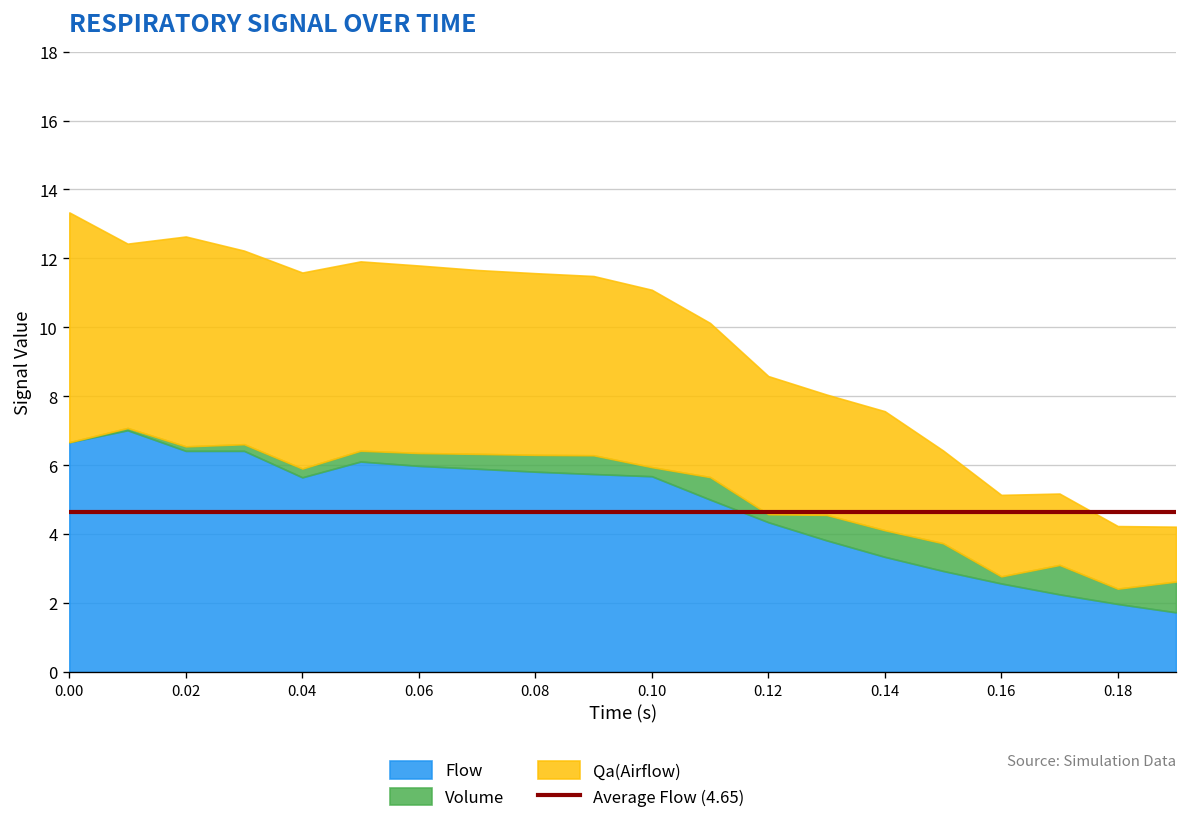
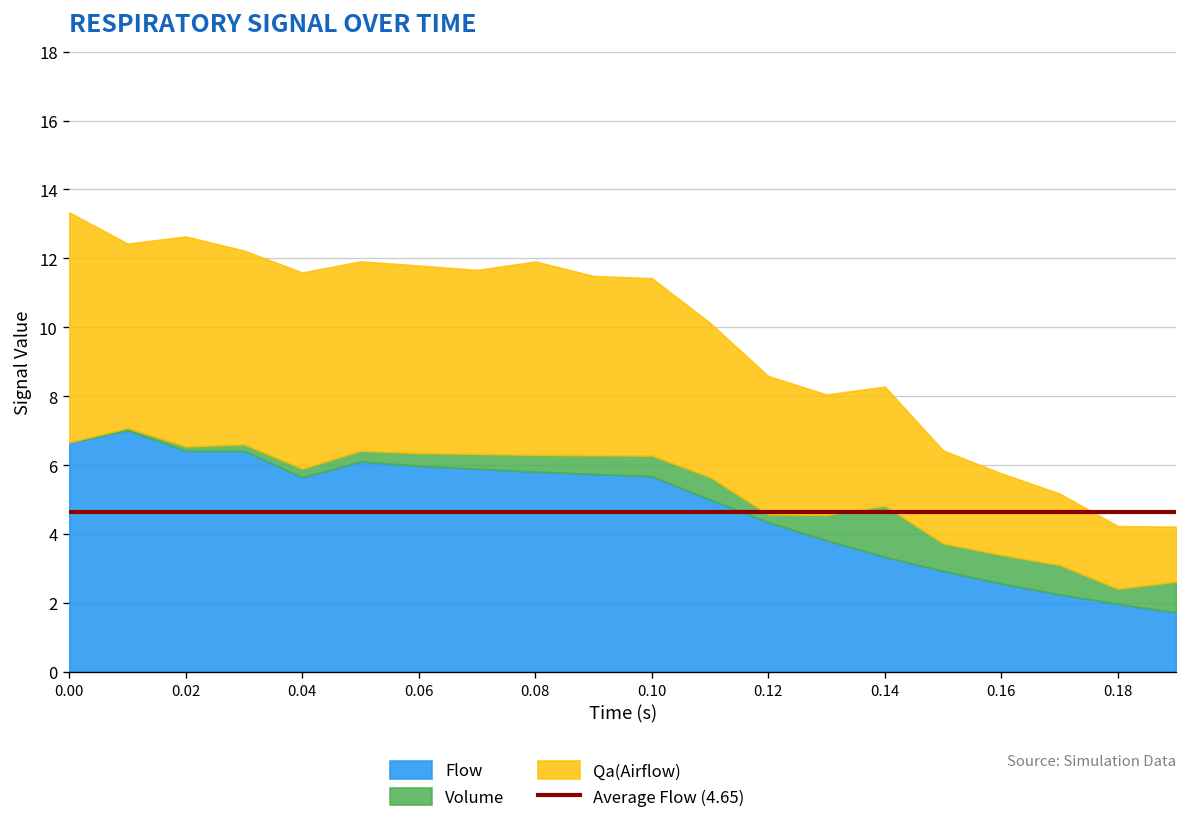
  {
    "Flow": {
      "0.02": 6.4,
      "0.04": 5.6,
      "0.06": 6.0,
      "0.08": 5.8,
      "0.10": 5.7,
      "0.12": 4.3,
      "0.14": 3.3,
      "0.16": 2.6,
      "0.18": 2.0
    },
    "Volume": {
      "0.02": 0.1,
      "0.04": 0.3,
      "0.06": 0.4,
      "0.08": 0.5,
-     "0.10": 0.3,
+     "0.10": 0.6,
      "0.12": 0.2,
-     "0.14": 0.8,
-     "0.16": 0.2,
+     "0.14": 1.5,
+     "0.16": 0.8,
      "0.18": 0.4
    },
    "Qa(Airflow)": {
      "0.00": 6.7,
      "0.02": 6.1,
      "0.04": 5.7,
      "0.06": 5.4,
-     "0.08": 5.3,
+     "0.08": 5.6,
      "0.10": 5.1,
      "0.12": 4.0,
      "0.14": 3.5,
      "0.16": 2.4,
      "0.18": 1.8
    }
  }
